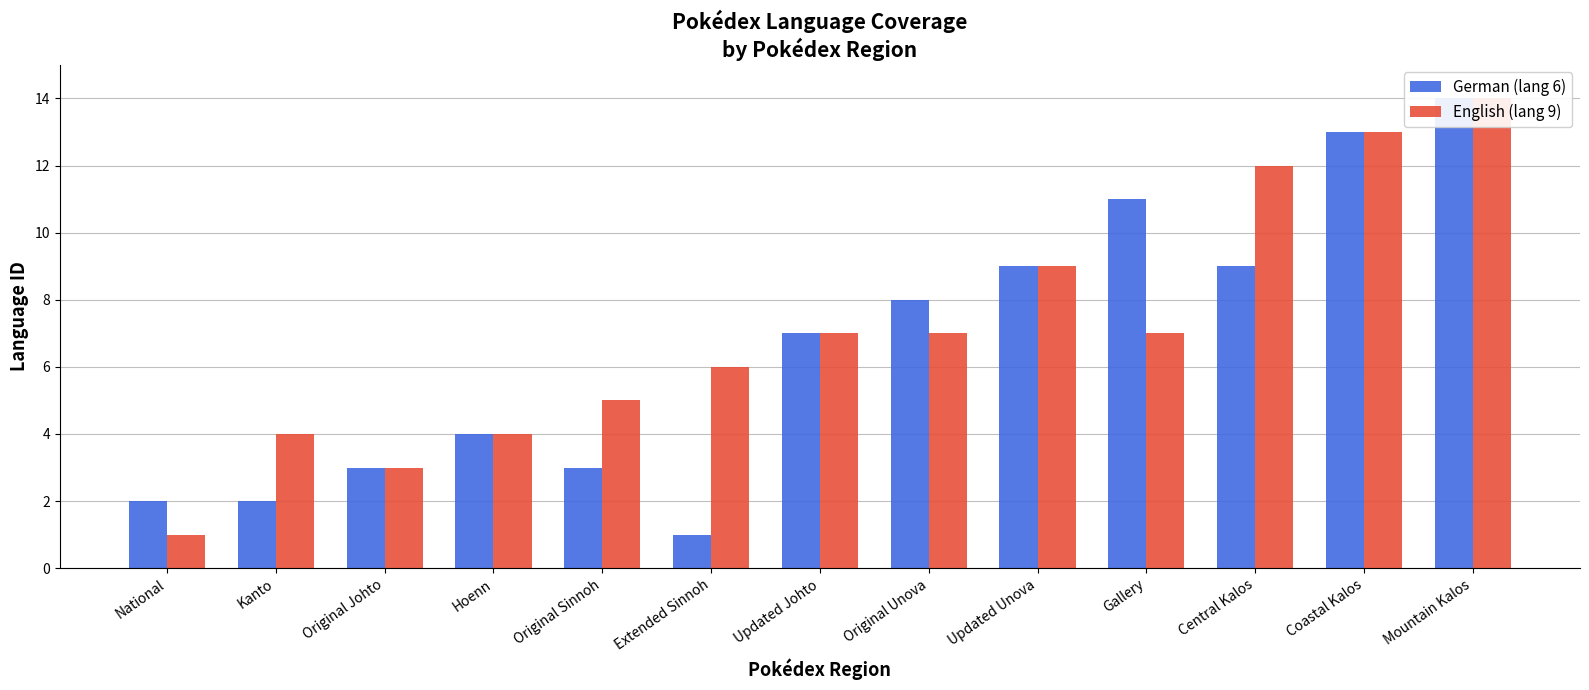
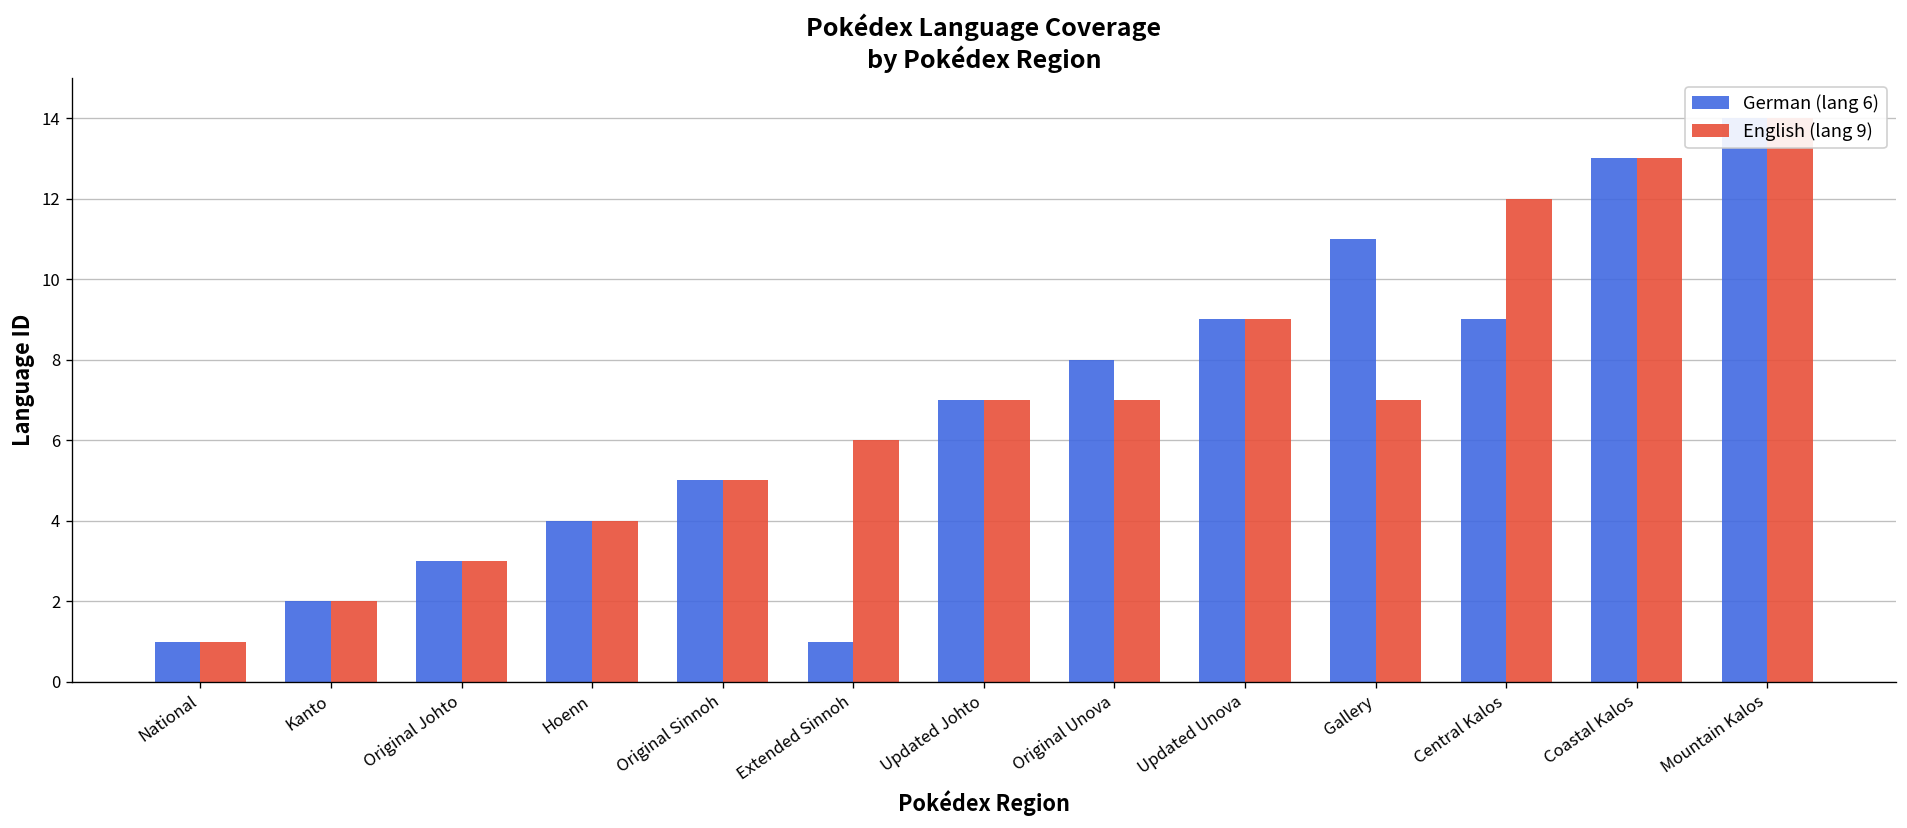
  {
    "German (lang 6)": {
-     "National": 2,
+     "National": 1,
      "Kanto": 2,
      "Original Johto": 3,
      "Hoenn": 4,
-     "Original Sinnoh": 3,
+     "Original Sinnoh": 5,
      "Extended Sinnoh": 1,
      "Updated Johto": 7,
      "Original Unova": 8,
      "Updated Unova": 9,
      "Gallery": 11,
      "Central Kalos": 9,
      "Coastal Kalos": 13
    },
    "English (lang 9)": {
      "National": 1,
-     "Kanto": 4,
+     "Kanto": 2,
      "Original Johto": 3,
      "Hoenn": 4,
      "Original Sinnoh": 5,
      "Extended Sinnoh": 6,
      "Updated Johto": 7,
      "Original Unova": 7,
      "Updated Unova": 9,
      "Gallery": 7,
      "Central Kalos": 12,
      "Coastal Kalos": 13
    }
  }
